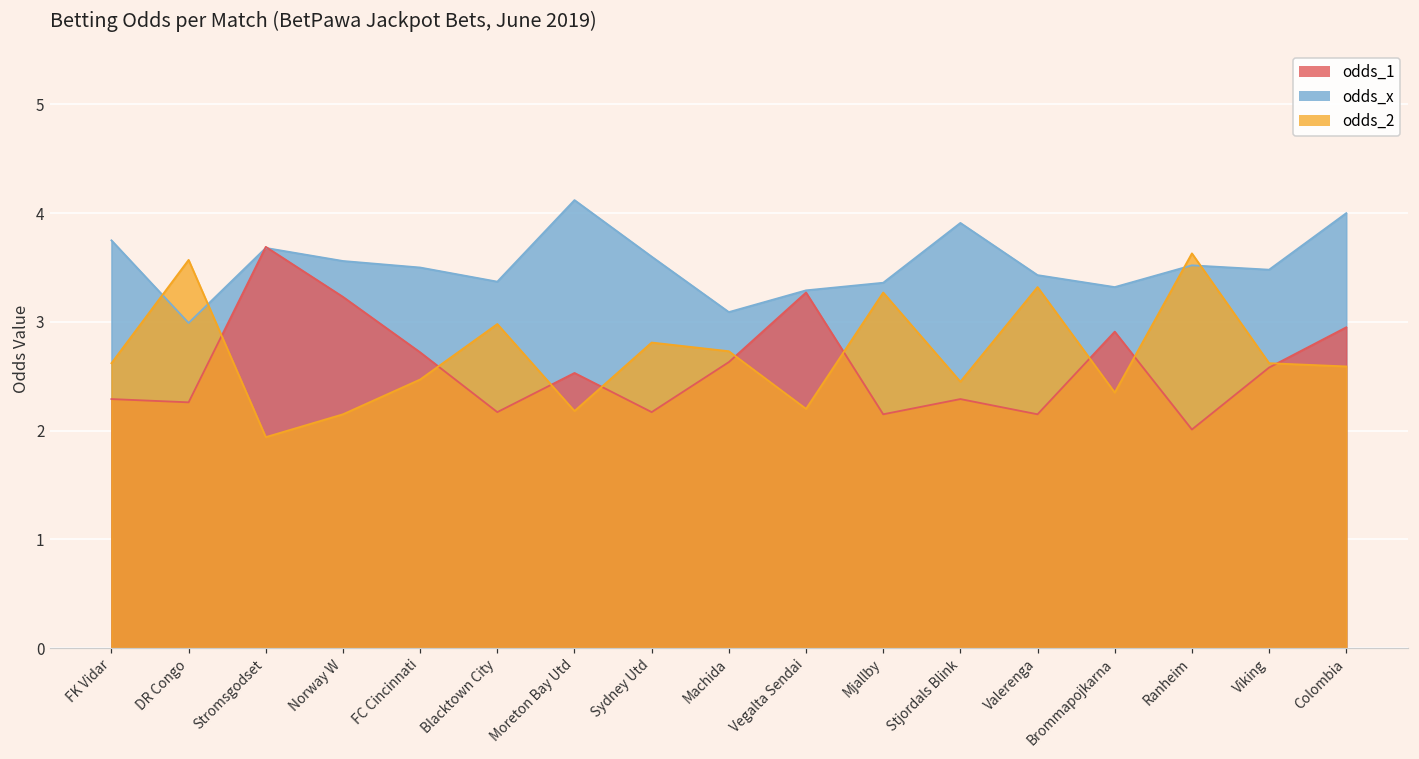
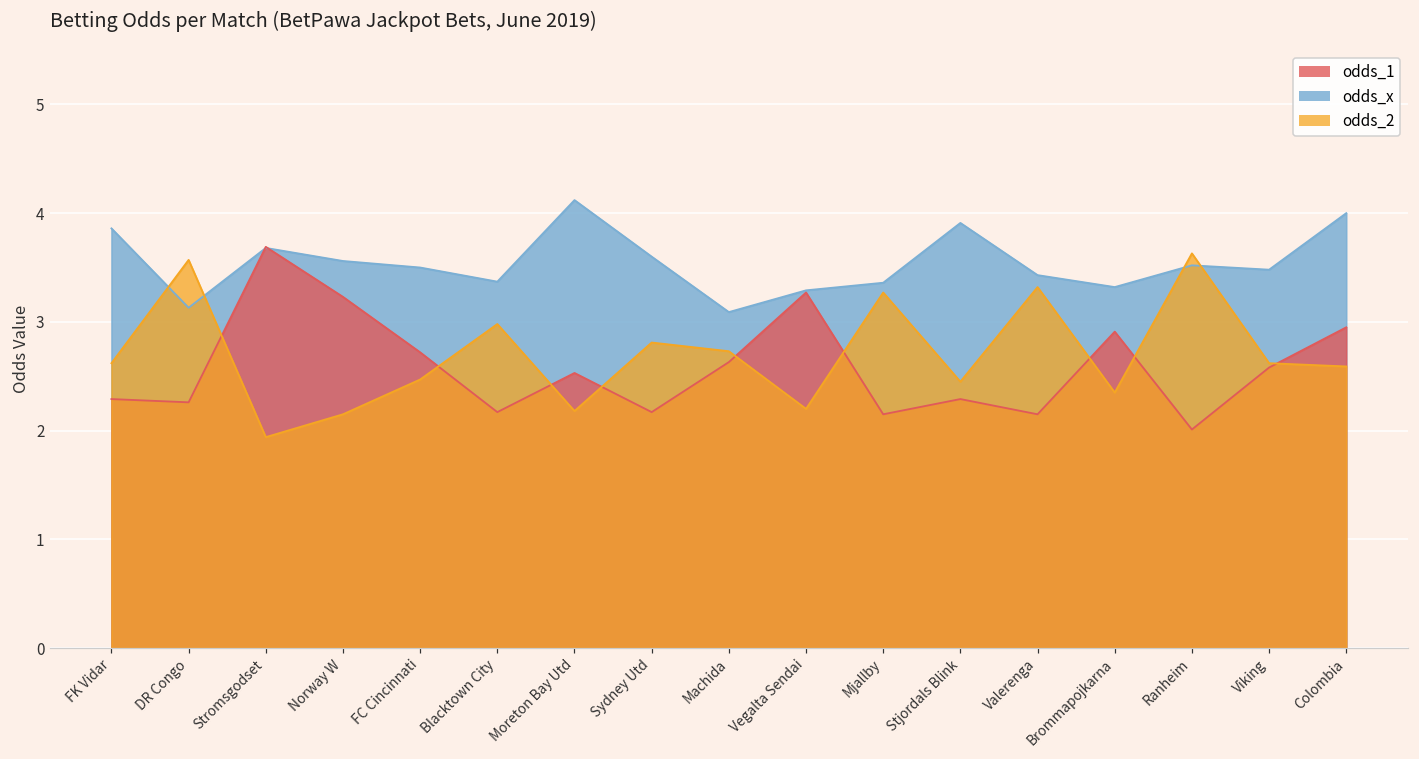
  {
    "odds_x": {
-     "FK Vidar": 3.8,
-     "DR Congo": 3.0,
+     "FK Vidar": 3.9,
+     "DR Congo": 3.1,
      "Norway W": 3.6,
      "FC Cincinnati": 3.5,
      "Blacktown City": 3.4,
      "Moreton Bay Utd": 4.1,
      "Sydney Utd": 3.6,
      "Machida": 3.1,
      "Mjallby": 3.4,
      "Stjordals Blink": 3.9,
      "Valerenga": 3.4,
      "Brommapojkarna": 3.3,
      "Ranheim": 3.5,
      "Viking": 3.5,
      "Colombia": 4.0
    },
    "odds_1": {
      "FK Vidar": 2.3,
      "DR Congo": 2.3,
      "Norway W": 3.2,
      "FC Cincinnati": 2.7,
      "Blacktown City": 2.2,
      "Moreton Bay Utd": 2.5,
      "Sydney Utd": 2.2,
      "Machida": 2.6,
      "Mjallby": 2.2,
      "Stjordals Blink": 2.3,
      "Valerenga": 2.2,
      "Brommapojkarna": 2.9,
      "Ranheim": 2.0,
      "Viking": 2.6,
      "Colombia": 3.0
    },
    "odds_2": {
      "FK Vidar": 2.6,
      "DR Congo": 3.6,
      "Stromsgodset": 1.9,
      "Norway W": 2.2,
      "FC Cincinnati": 2.5,
      "Blacktown City": 3.0,
      "Moreton Bay Utd": 2.2,
      "Sydney Utd": 2.8,
      "Machida": 2.7,
      "Vegalta Sendai": 2.2,
      "Mjallby": 3.3,
      "Stjordals Blink": 2.5,
      "Valerenga": 3.3,
      "Brommapojkarna": 2.4,
      "Ranheim": 3.6,
      "Viking": 2.6,
      "Colombia": 2.6
    }
  }
